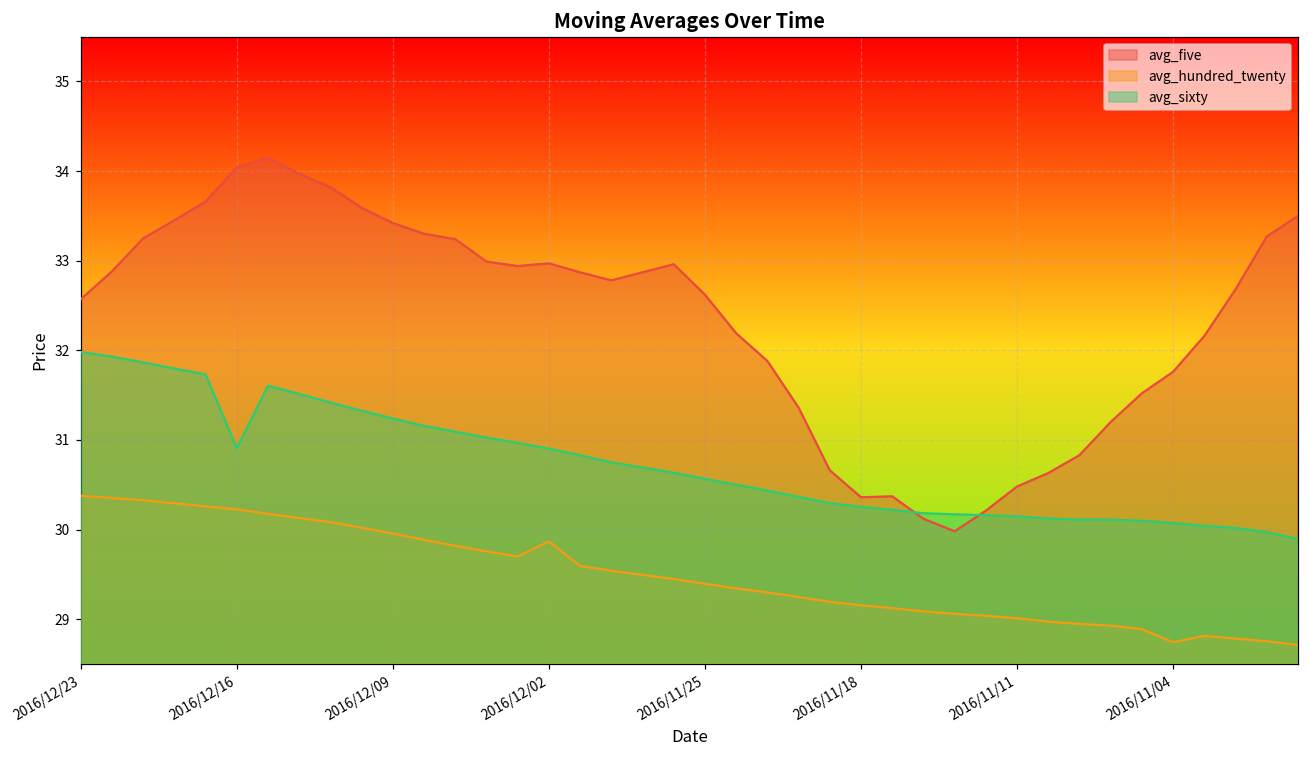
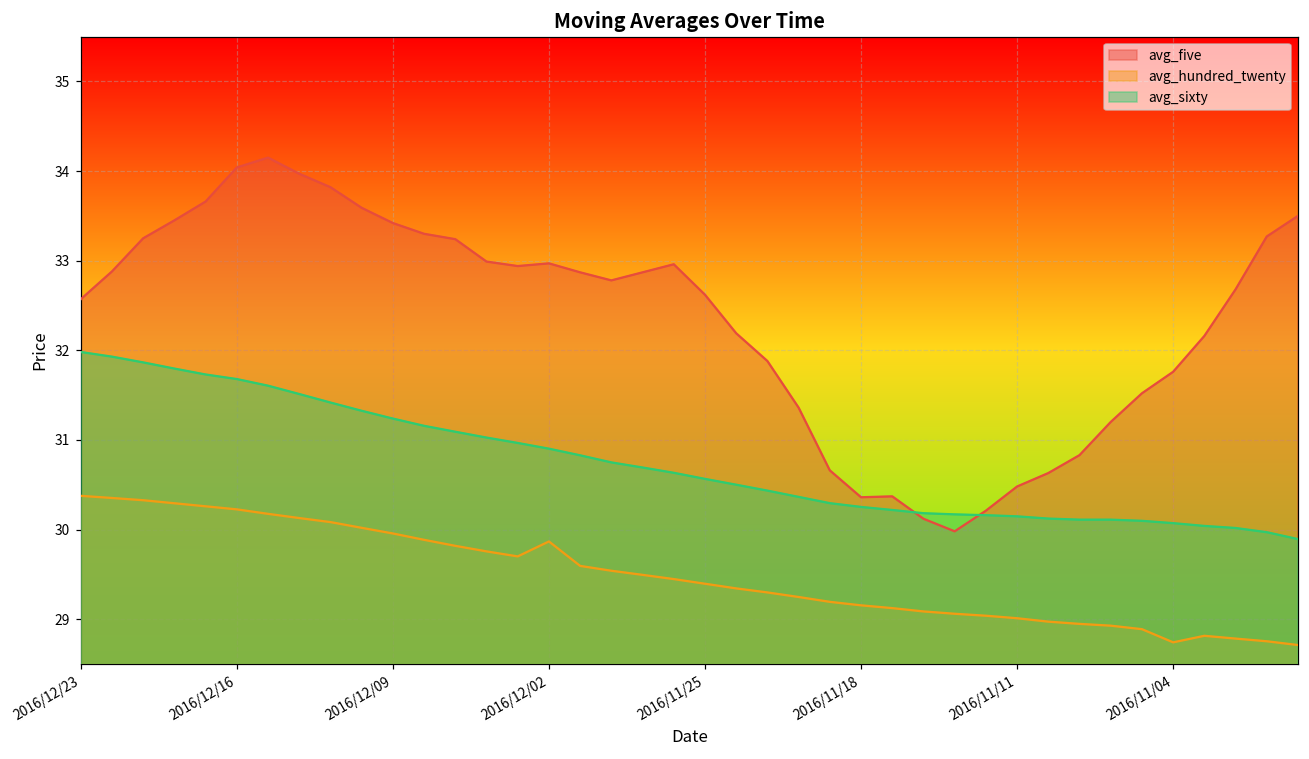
  {
    "avg_five": {
      "2016/12/23": 32.6,
      "2016/12/16": 34.0,
      "2016/12/09": 33.4,
      "2016/12/02": 33.0,
      "2016/11/25": 32.6,
      "2016/11/18": 30.4,
      "2016/11/11": 30.5,
      "2016/11/04": 31.8
    },
    "avg_hundred_twenty": {
      "2016/12/23": 30.4,
      "2016/12/16": 30.2,
      "2016/12/09": 30.0,
      "2016/12/02": 29.9,
      "2016/11/25": 29.4,
      "2016/11/18": 29.2,
      "2016/11/11": 29.0,
      "2016/11/04": 28.7
    },
    "avg_sixty": {
      "2016/12/23": 32.0,
-     "2016/12/16": 30.9,
+     "2016/12/16": 31.7,
      "2016/12/09": 31.2,
      "2016/12/02": 30.9,
      "2016/11/25": 30.6,
      "2016/11/18": 30.3,
      "2016/11/11": 30.1,
      "2016/11/04": 30.1
    }
  }
